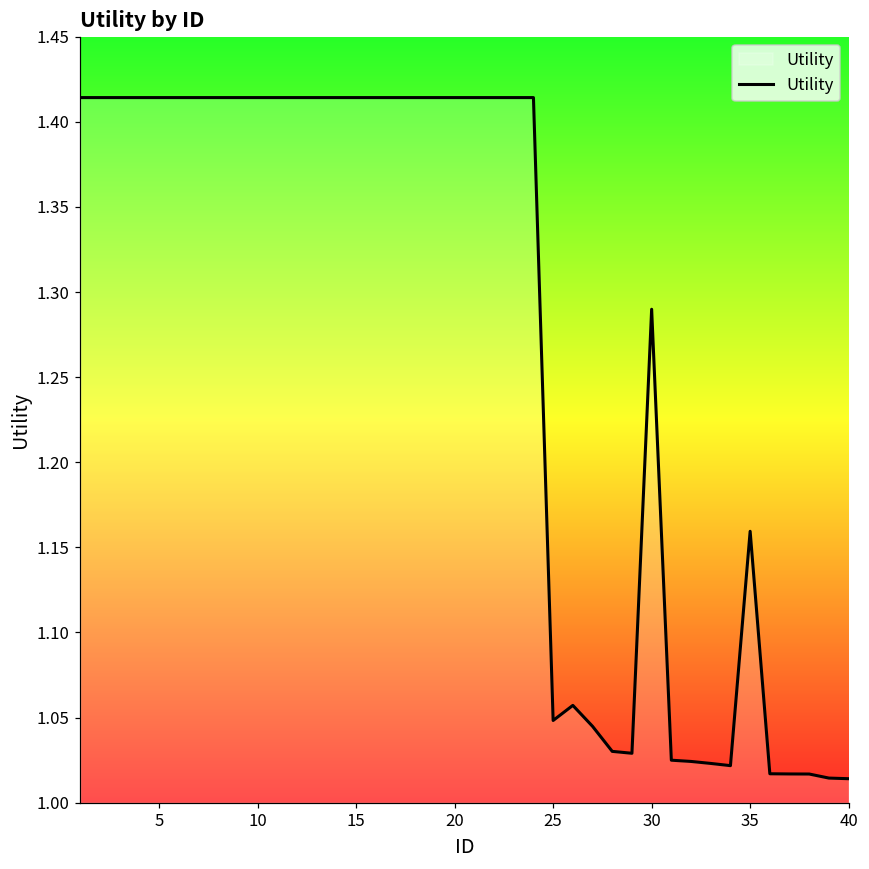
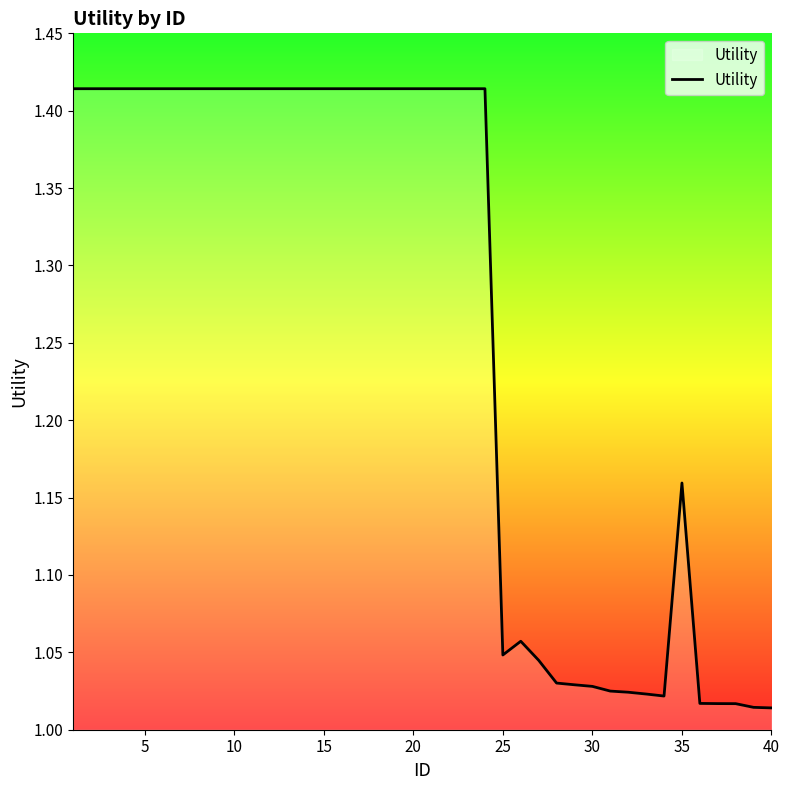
  {
    "5": 1.414,
    "10": 1.414,
    "15": 1.414,
    "20": 1.414,
    "25": 1.048,
-   "30": 1.290,
+   "30": 1.028,
    "35": 1.159,
    "40": 1.014
  }
